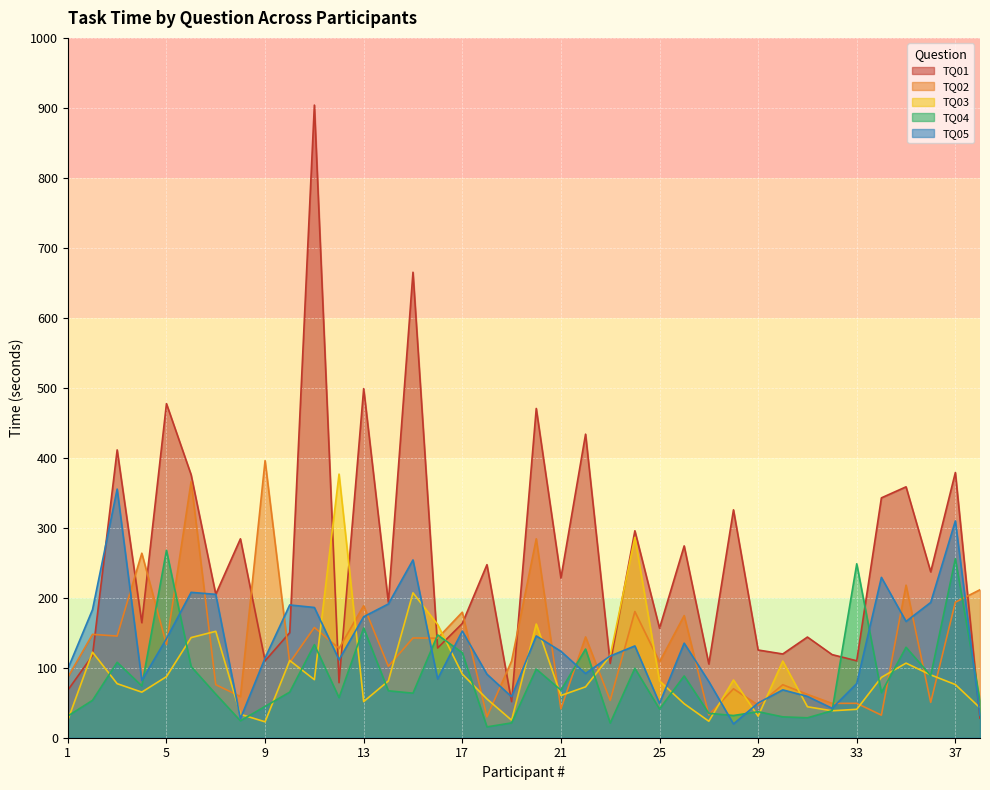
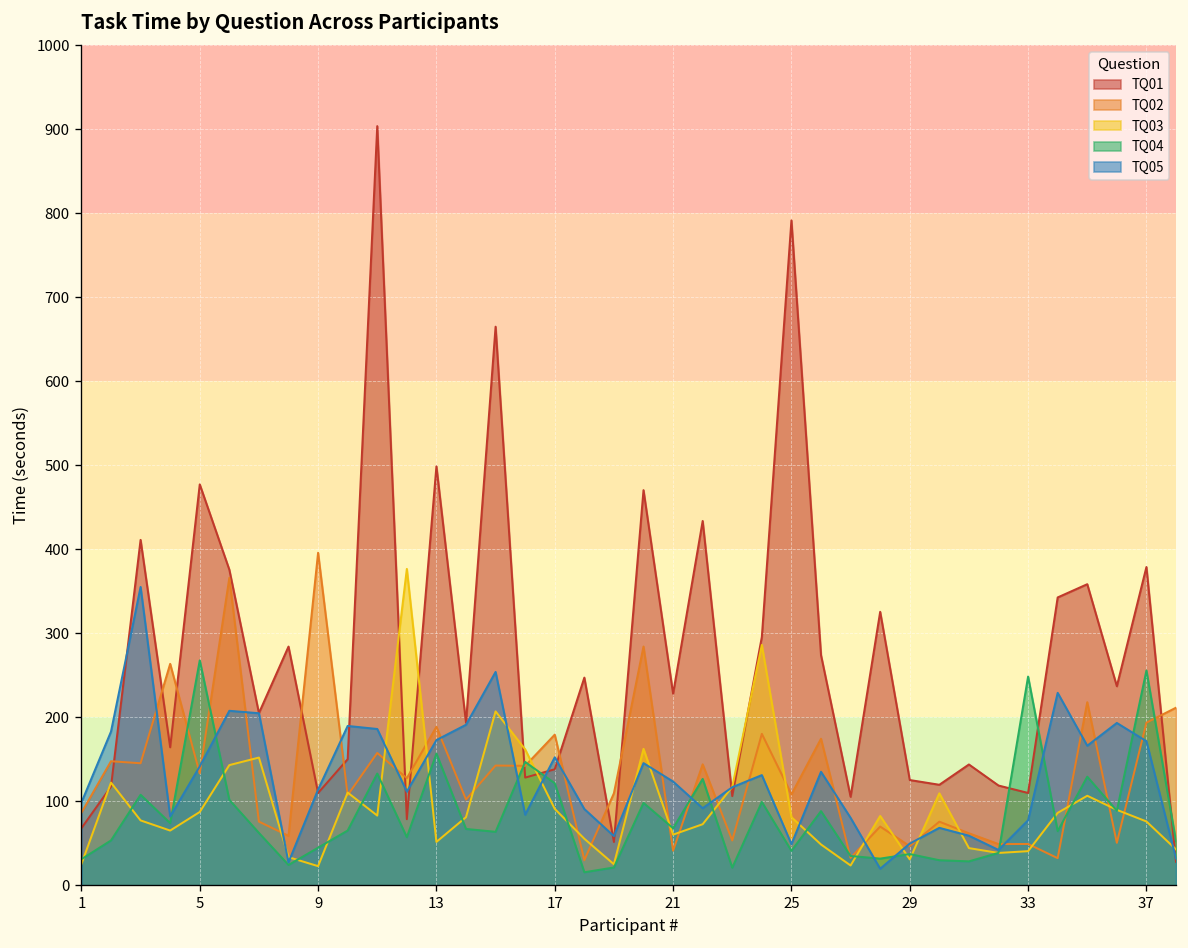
  {
    "TQ01": {
      "1": 70,
      "5": 480,
      "9": 110,
      "13": 500,
-     "17": 160,
+     "17": 140,
      "21": 230,
-     "25": 160,
+     "25": 790,
      "29": 130,
      "33": 110,
      "37": 380
    },
    "TQ02": {
      "1": 90,
      "5": 130,
      "9": 400,
      "13": 190,
      "17": 180,
      "21": 40,
      "25": 110,
      "33": 50,
      "37": 190
    },
    "TQ03": {
      "1": 30,
      "5": 90,
      "9": 20,
      "13": 50,
      "17": 90,
      "21": 60,
      "25": 80,
      "29": 30,
      "33": 40,
      "37": 80
    },
    "TQ04": {
      "1": 30,
      "5": 270,
      "9": 40,
      "13": 160,
      "17": 120,
      "21": 70,
      "25": 40,
      "29": 40,
      "33": 250,
      "37": 260
    },
    "TQ05": {
      "1": 100,
      "5": 140,
      "9": 110,
      "13": 170,
      "17": 150,
      "21": 120,
      "25": 50,
      "33": 80,
-     "37": 310
+     "37": 170
    }
  }
